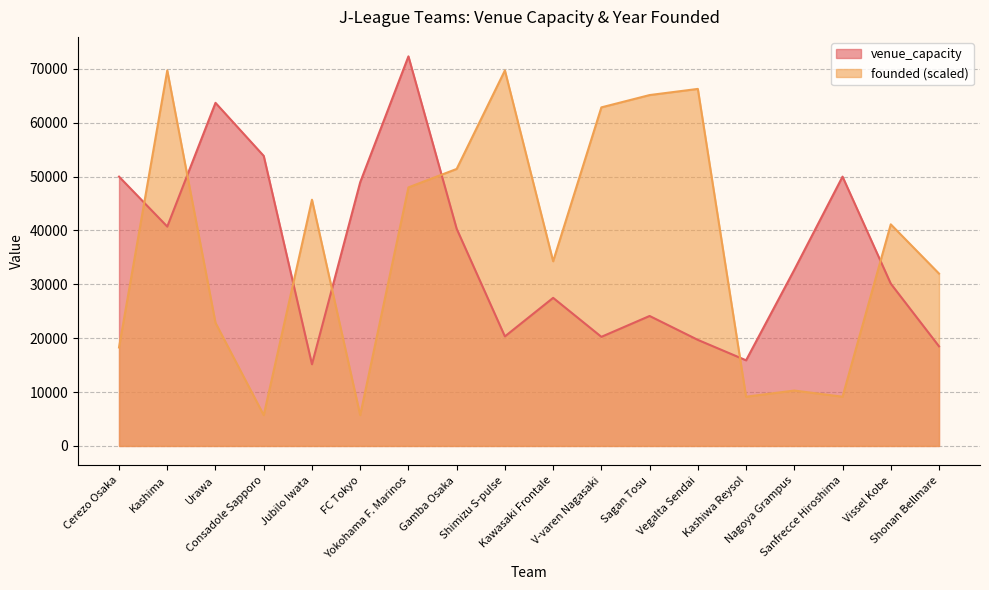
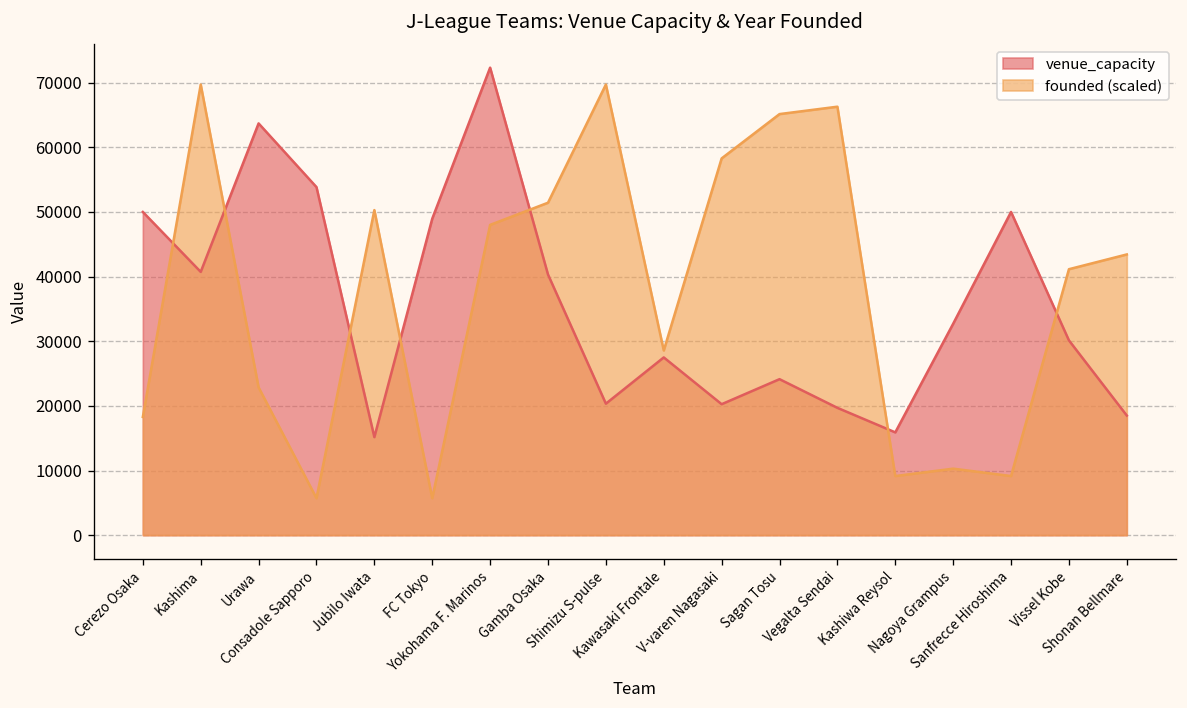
  {
    "venue_capacity": {
      "Cerezo Osaka": 50000,
      "Kashima": 41000,
      "Urawa": 64000,
      "Consadole Sapporo": 54000,
      "Jubilo Iwata": 15000,
      "FC Tokyo": 49000,
      "Yokohama F. Marinos": 72000,
      "Gamba Osaka": 40000,
      "Shimizu S-pulse": 20000,
      "Kawasaki Frontale": 27000,
      "V-varen Nagasaki": 20000,
      "Sagan Tosu": 24000,
      "Vegalta Sendai": 20000,
      "Kashiwa Reysol": 16000,
      "Nagoya Grampus": 33000,
      "Sanfrecce Hiroshima": 50000,
      "Vissel Kobe": 30000,
      "Shonan Bellmare": 19000
    },
    "founded (scaled)": {
      "Cerezo Osaka": 18000,
      "Kashima": 70000,
      "Urawa": 23000,
      "Consadole Sapporo": 6000,
-     "Jubilo Iwata": 46000,
+     "Jubilo Iwata": 50000,
      "FC Tokyo": 6000,
      "Yokohama F. Marinos": 48000,
      "Gamba Osaka": 51000,
      "Shimizu S-pulse": 70000,
-     "Kawasaki Frontale": 34000,
-     "V-varen Nagasaki": 63000,
+     "Kawasaki Frontale": 29000,
+     "V-varen Nagasaki": 58000,
      "Sagan Tosu": 65000,
      "Vegalta Sendai": 66000,
      "Kashiwa Reysol": 9000,
      "Nagoya Grampus": 10000,
      "Sanfrecce Hiroshima": 9000,
      "Vissel Kobe": 41000,
-     "Shonan Bellmare": 32000
+     "Shonan Bellmare": 43000
    }
  }
